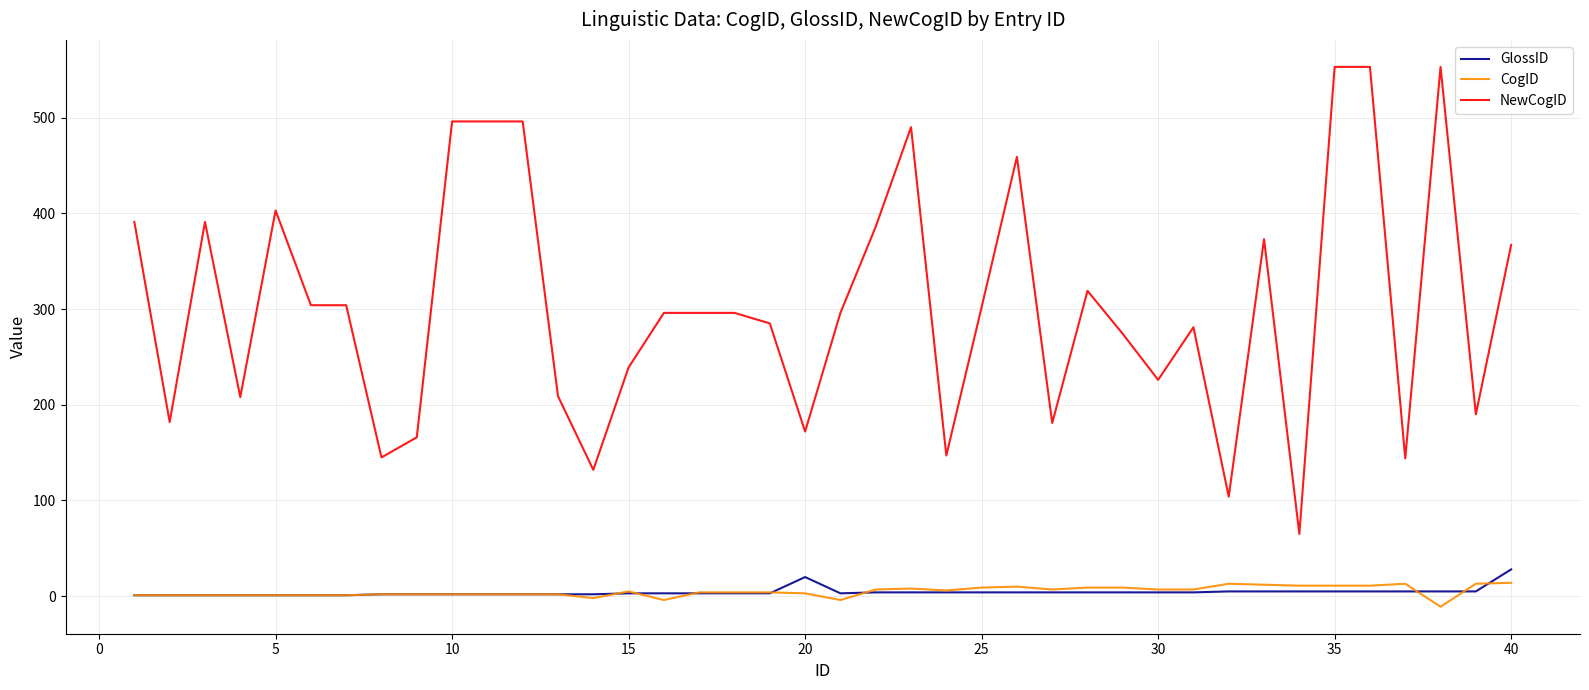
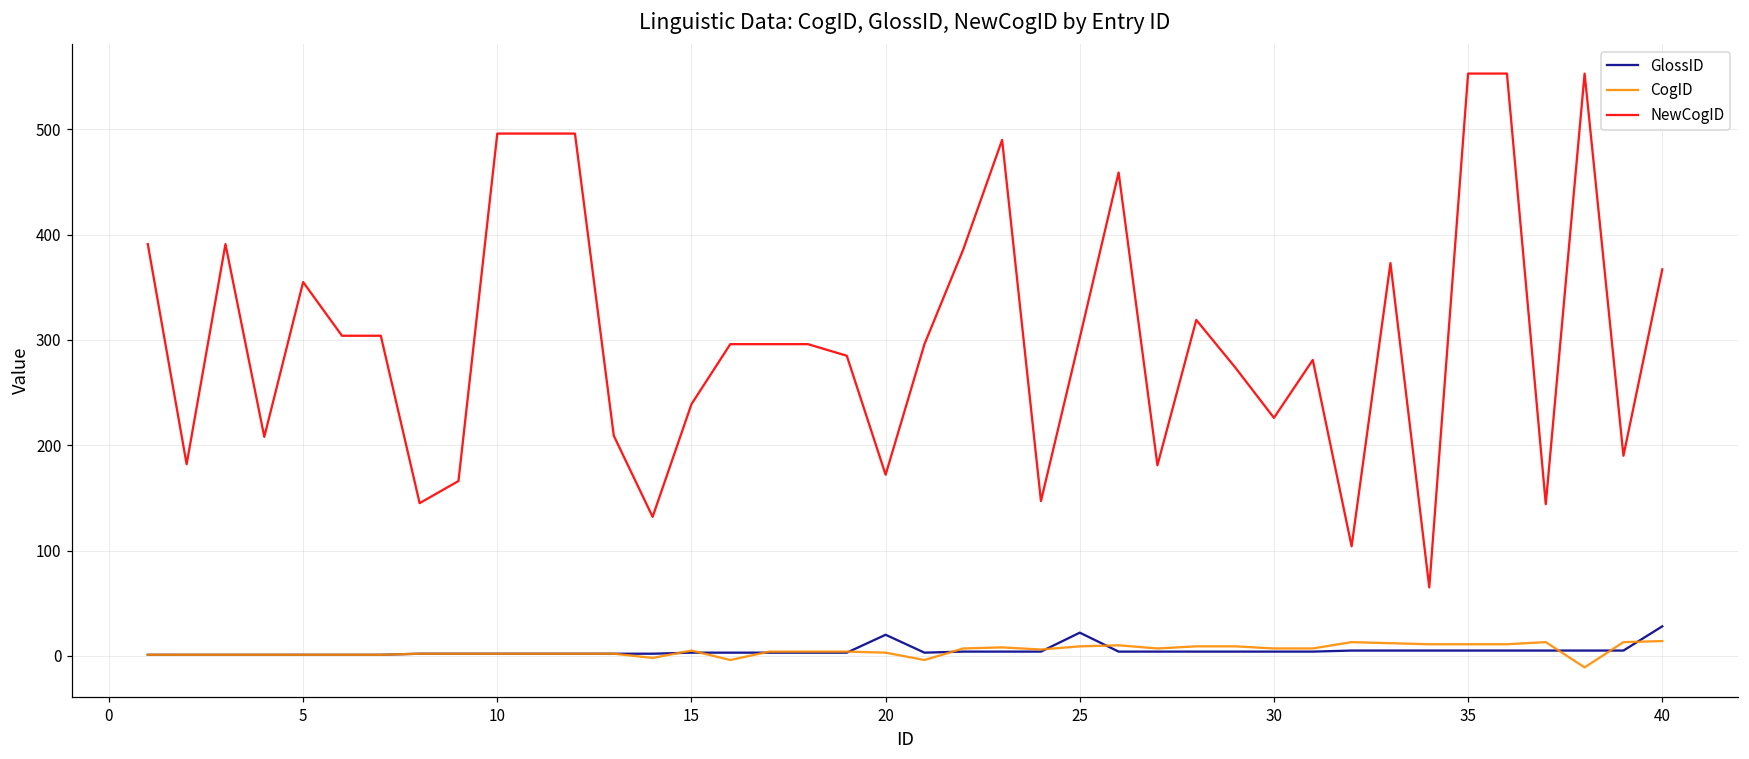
  {
    "GlossID": {
      "20": 20,
-     "25": 0,
+     "25": 20,
      "30": 0,
      "35": 10,
      "40": 30
    },
    "CogID": {
      "20": 0,
      "25": 10,
      "30": 10,
      "35": 10,
      "40": 10
    },
    "NewCogID": {
-     "5": 400,
+     "5": 360,
      "10": 500,
      "15": 240,
      "20": 170,
      "25": 300,
      "30": 230,
      "35": 550,
      "40": 370
    }
  }
